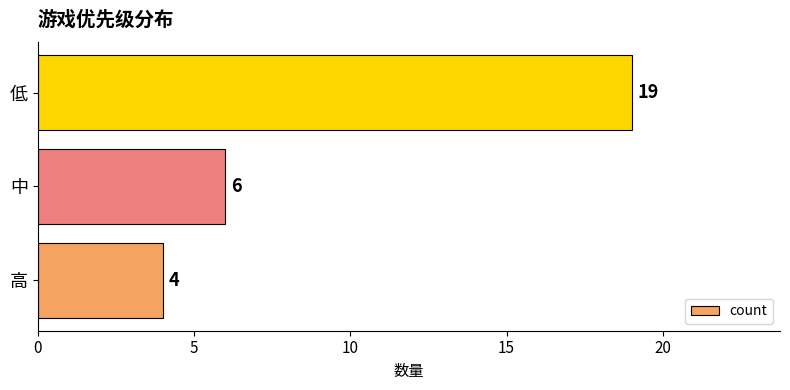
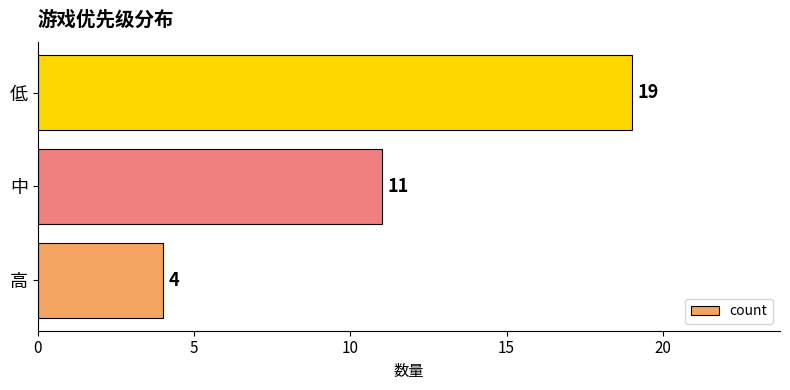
  {
    "低": 19,
-   "中": 6,
+   "中": 11,
    "高": 4
  }
